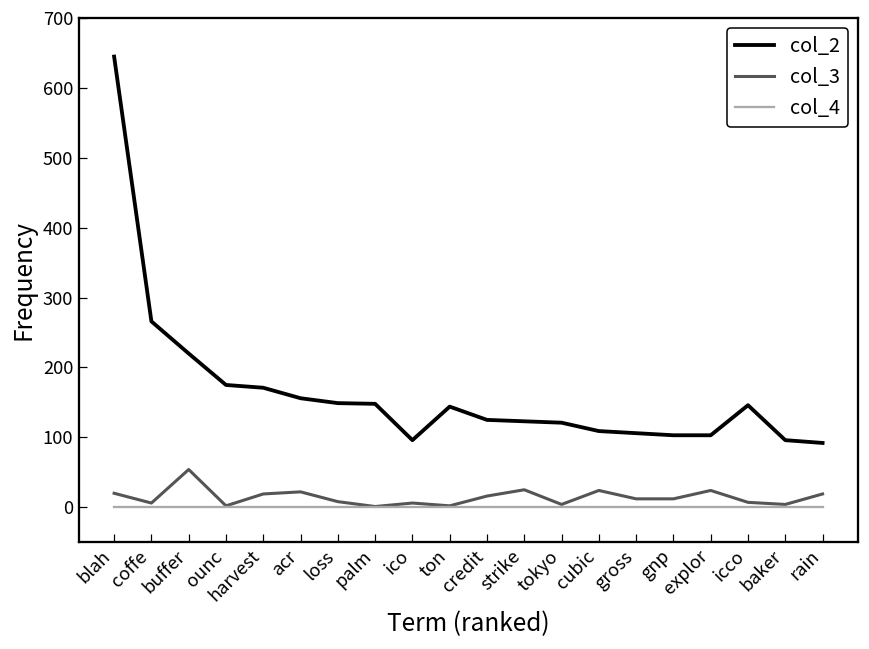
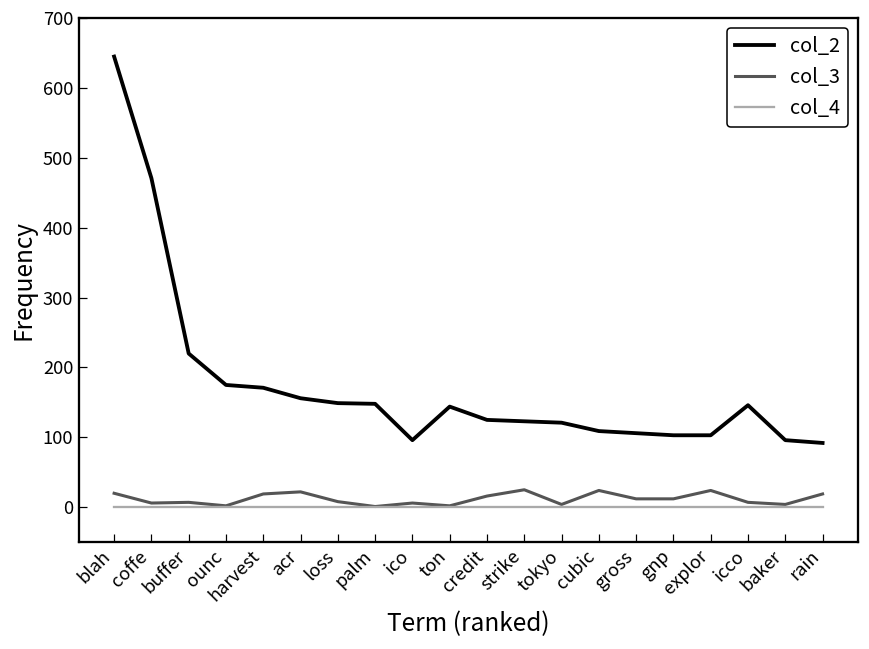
  {
    "col_2": {
      "blah": 650,
-     "coffe": 270,
+     "coffe": 470,
      "buffer": 220,
      "ounc": 180,
      "harvest": 170,
      "acr": 160,
      "loss": 150,
      "palm": 150,
      "ico": 100,
      "ton": 140,
      "credit": 130,
      "strike": 120,
      "tokyo": 120,
      "cubic": 110,
      "gross": 110,
      "gnp": 100,
      "explor": 100,
      "icco": 150,
      "baker": 100,
      "rain": 90
    },
    "col_3": {
      "blah": 20,
      "coffe": 10,
-     "buffer": 50,
+     "buffer": 10,
      "harvest": 20,
      "acr": 20,
      "loss": 10,
      "ico": 10,
      "credit": 20,
      "strike": 30,
      "cubic": 20,
      "gross": 10,
      "gnp": 10,
      "explor": 20,
      "icco": 10,
      "rain": 20
    },
    "col_4": {
      "blah": 0,
      "coffe": 0,
      "buffer": 0,
      "harvest": 0,
      "acr": 0,
      "loss": 0,
      "ico": 0,
      "credit": 0,
      "strike": 0,
      "cubic": 0,
      "gross": 0,
      "gnp": 0,
      "explor": 0,
      "icco": 0,
      "rain": 0
    }
  }
